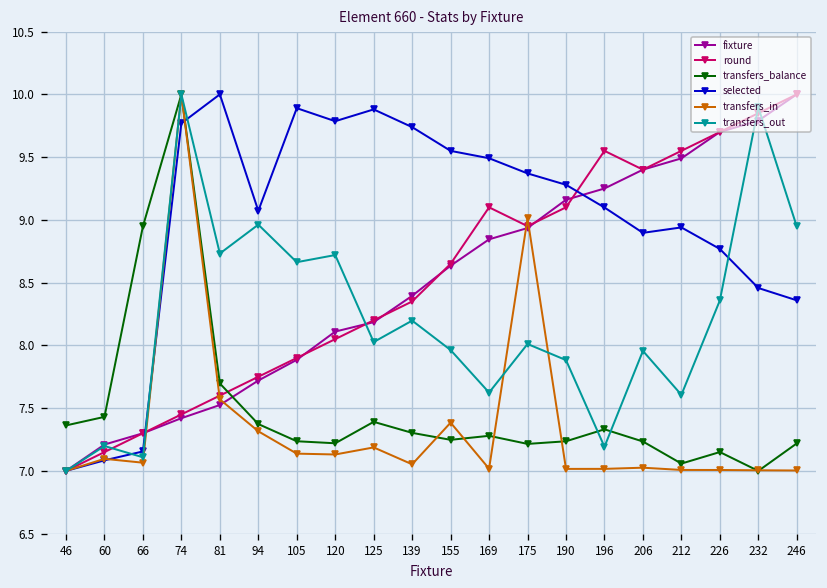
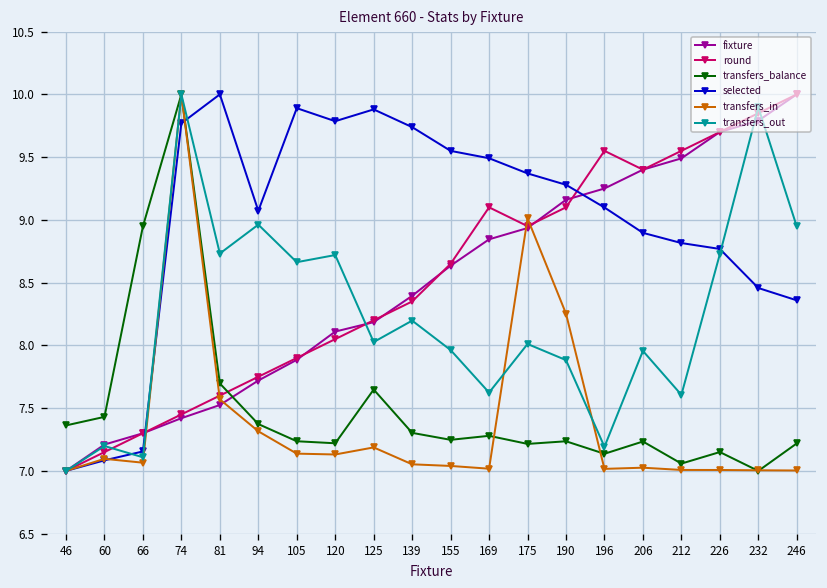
  {
    "fixture": {
      "74": 7.42,
      "81": 7.53,
      "94": 7.72,
      "120": 8.11,
      "139": 8.40,
      "169": 8.85,
      "190": 9.16,
      "196": 9.25,
      "212": 9.49
    },
    "round": {
      "60": 7.15,
      "74": 7.45,
      "81": 7.60,
      "94": 7.75,
      "120": 8.05,
      "139": 8.35,
      "169": 9.10,
      "190": 9.10,
      "196": 9.55,
      "212": 9.55
    },
    "transfers_balance": {
      "46": 7.36,
      "60": 7.43,
      "66": 8.95,
      "81": 7.70,
      "94": 7.37,
      "105": 7.24,
      "120": 7.22,
-     "125": 7.39,
+     "125": 7.65,
      "139": 7.30,
      "155": 7.25,
      "169": 7.28,
      "175": 7.22,
      "190": 7.24,
-     "196": 7.33,
+     "196": 7.14,
      "206": 7.23,
      "212": 7.06,
      "226": 7.15,
      "246": 7.22
    },
    "selected": {
      "66": 7.16,
      "74": 9.77,
      "81": 10.00,
      "94": 9.07,
      "105": 9.89,
      "120": 9.79,
      "125": 9.88,
      "139": 9.74,
      "155": 9.55,
      "169": 9.49,
      "175": 9.37,
      "190": 9.28,
      "196": 9.10,
      "206": 8.90,
-     "212": 8.94,
+     "212": 8.82,
      "226": 8.77,
      "232": 8.46,
      "246": 8.36
    },
    "transfers_in": {
      "66": 7.07,
      "81": 7.57,
      "94": 7.32,
      "105": 7.14,
      "120": 7.13,
      "125": 7.19,
      "139": 7.05,
-     "155": 7.38,
+     "155": 7.04,
      "169": 7.02,
      "175": 9.01,
-     "190": 7.02,
+     "190": 8.25,
      "196": 7.02,
      "206": 7.03,
      "212": 7.01,
      "226": 7.01,
      "246": 7.00
    },
    "transfers_out": {
      "66": 7.11,
      "81": 8.73,
      "94": 8.96,
      "105": 8.66,
      "120": 8.72,
      "125": 8.03,
      "139": 8.20,
      "155": 7.96,
      "169": 7.62,
      "175": 8.01,
      "190": 7.88,
      "196": 7.19,
      "206": 7.96,
      "212": 7.61,
-     "226": 8.36,
+     "226": 8.73,
      "246": 8.95
    }
  }
